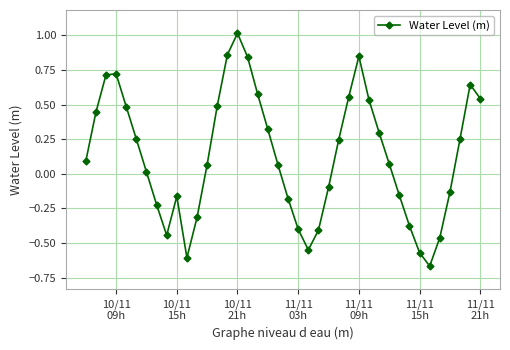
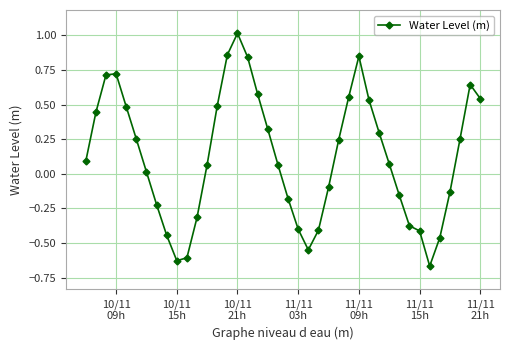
  {
    "10/11 09h": 0.72,
-   "10/11 15h": -0.16,
+   "10/11 15h": -0.63,
    "10/11 21h": 1.01,
    "11/11 03h": -0.40,
    "11/11 09h": 0.85,
-   "11/11 15h": -0.57,
+   "11/11 15h": -0.41,
    "11/11 21h": 0.54
  }
